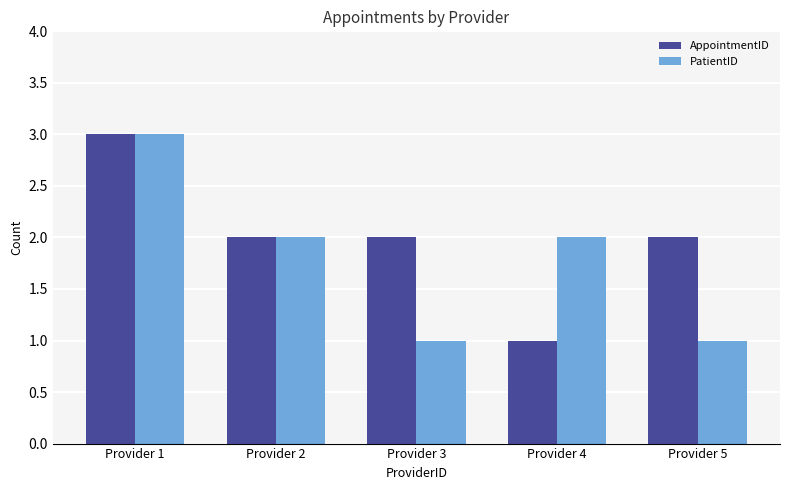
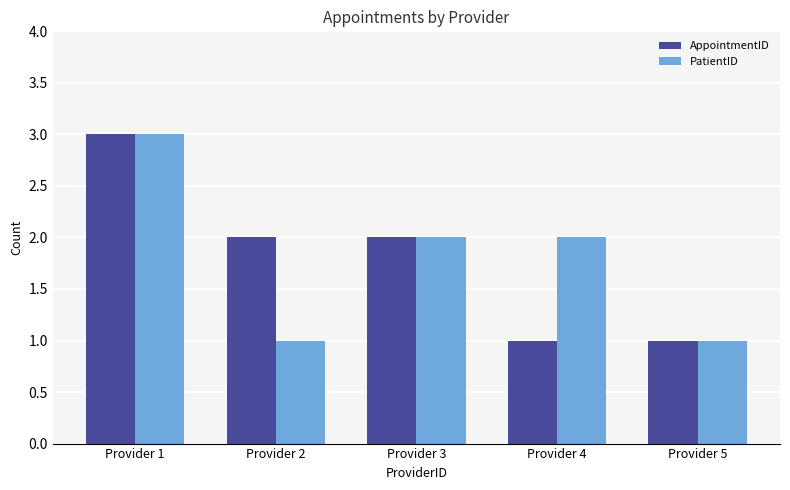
  {
    "AppointmentID": {
      "Provider 1": 3,
      "Provider 2": 2,
      "Provider 3": 2,
      "Provider 4": 1,
-     "Provider 5": 2
+     "Provider 5": 1
    },
    "PatientID": {
      "Provider 1": 3,
-     "Provider 2": 2,
-     "Provider 3": 1,
+     "Provider 2": 1,
+     "Provider 3": 2,
      "Provider 4": 2,
      "Provider 5": 1
    }
  }
